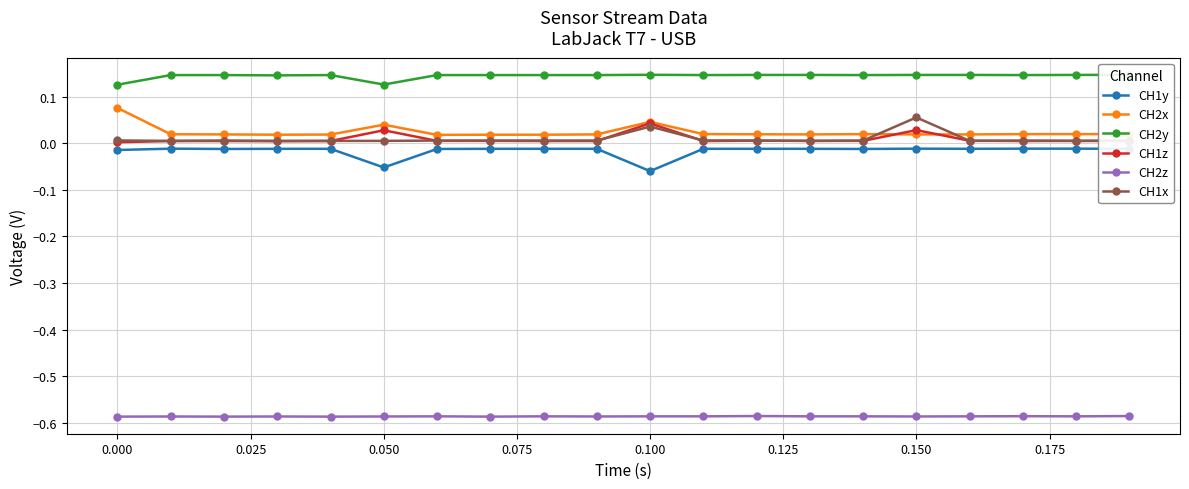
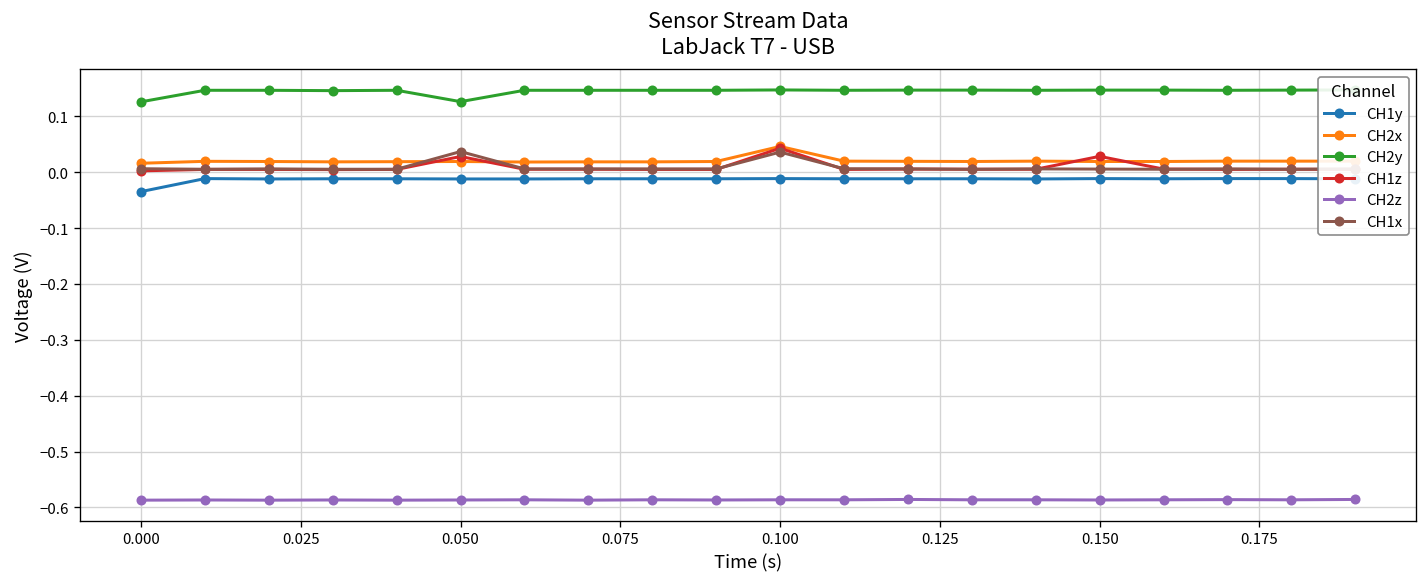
  {
    "CH1y": {
-     "0.000": -0.01,
-     "0.050": -0.05,
-     "0.100": -0.06,
+     "0.000": -0.03,
+     "0.050": -0.01,
+     "0.100": -0.01,
      "0.150": -0.01
    },
    "CH2x": {
-     "0.000": 0.08,
-     "0.050": 0.04,
+     "0.000": 0.02,
+     "0.050": 0.02,
      "0.150": 0.02
    },
    "CH2y": {
      "0.000": 0.13,
      "0.050": 0.13,
      "0.100": 0.15,
      "0.150": 0.15
    },
    "CH1z": {
      "0.050": 0.03,
      "0.150": 0.03
    },
    "CH2z": {
      "0.000": -0.59,
      "0.050": -0.59,
      "0.100": -0.59,
      "0.150": -0.59
    },
    "CH1x": {
-     "0.050": 0.01,
+     "0.050": 0.04,
      "0.100": 0.04,
-     "0.150": 0.06
+     "0.150": 0.01
    }
  }
